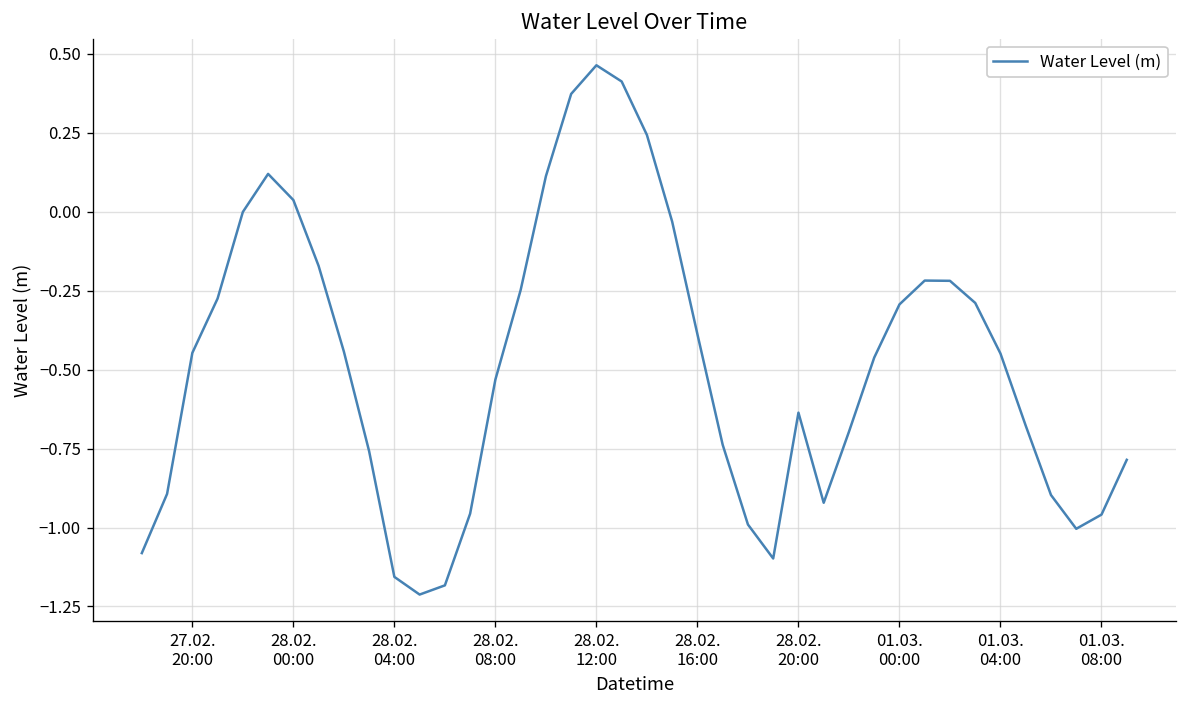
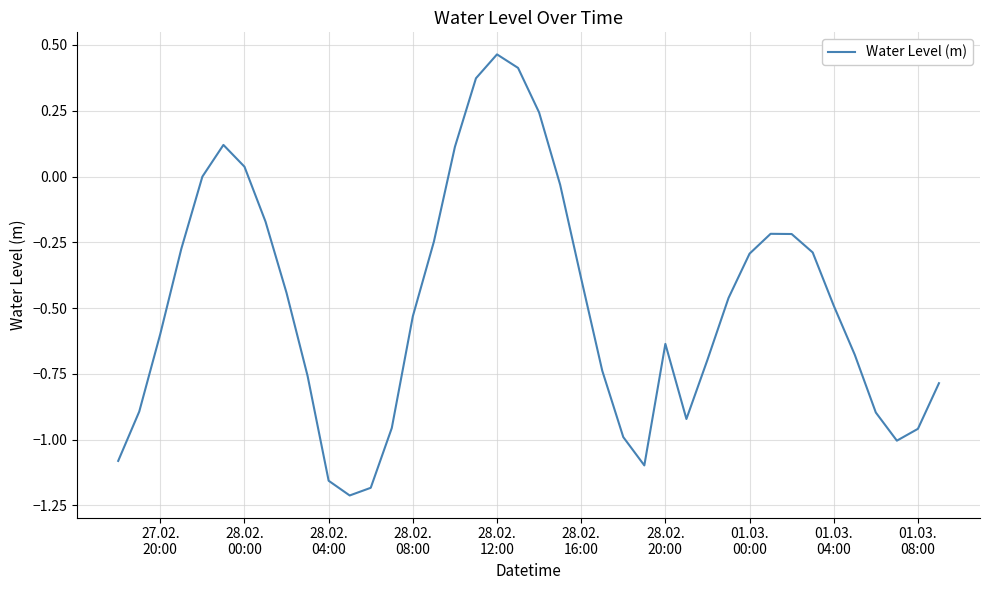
  {
-   "27.02. 20:00": -0.45,
+   "27.02. 20:00": -0.60,
    "28.02. 00:00": 0.04,
    "28.02. 04:00": -1.16,
    "28.02. 08:00": -0.53,
    "28.02. 12:00": 0.46,
    "28.02. 16:00": -0.39,
    "28.02. 20:00": -0.64,
    "01.03. 00:00": -0.29,
-   "01.03. 04:00": -0.45,
+   "01.03. 04:00": -0.49,
    "01.03. 08:00": -0.96
  }
